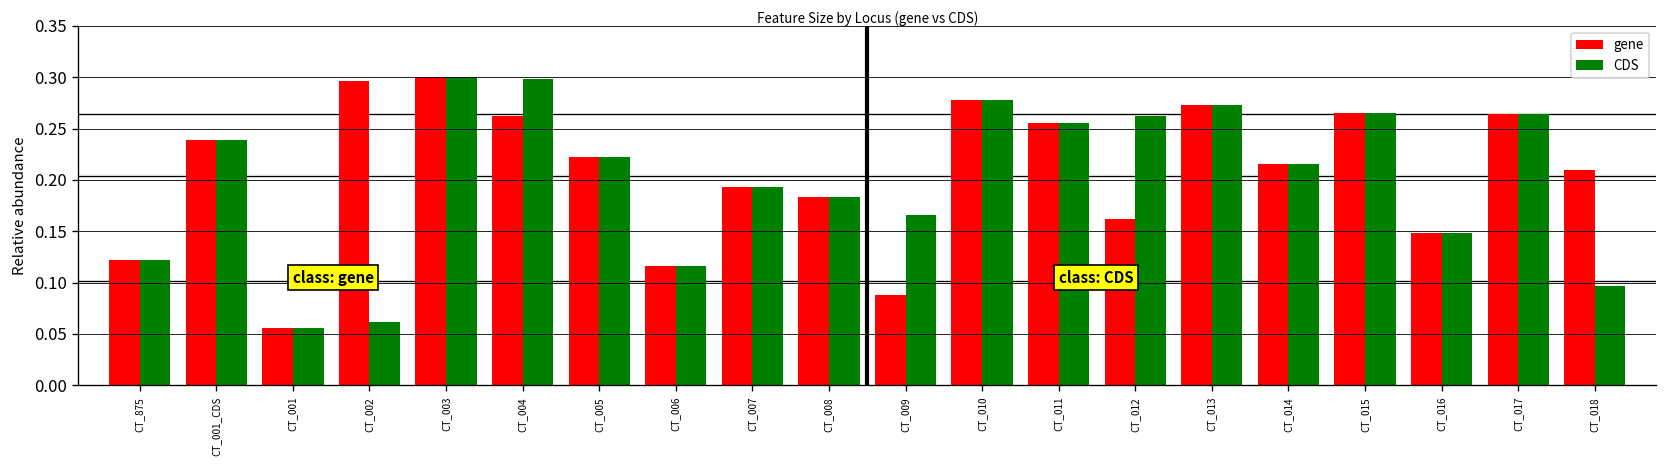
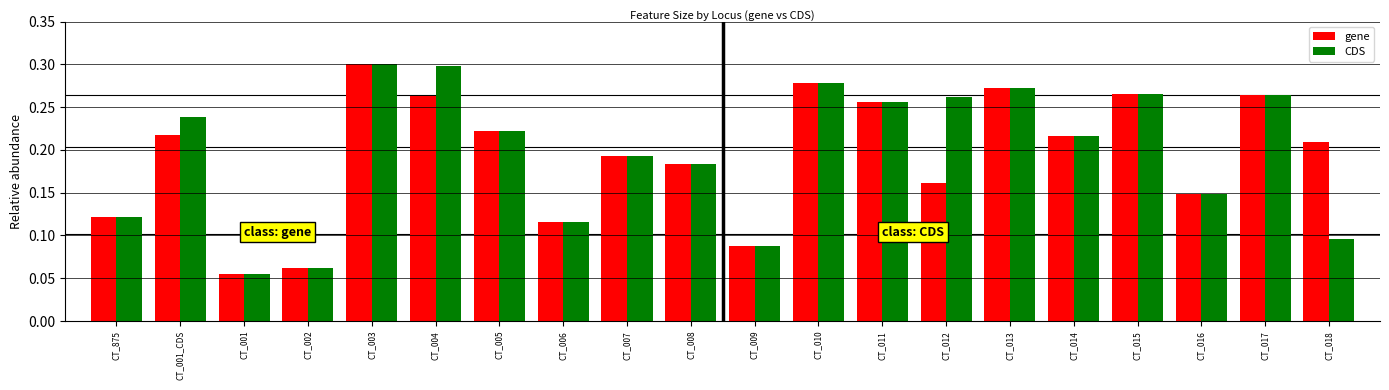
  {
    "gene": {
      "CT_875": 0.12,
-     "CT_001_CDS": 0.24,
+     "CT_001_CDS": 0.22,
      "CT_001": 0.06,
-     "CT_002": 0.30,
+     "CT_002": 0.06,
      "CT_003": 0.30,
      "CT_004": 0.26,
      "CT_005": 0.22,
      "CT_006": 0.12,
      "CT_007": 0.19,
      "CT_008": 0.18,
      "CT_009": 0.09,
      "CT_010": 0.28,
      "CT_011": 0.26,
      "CT_012": 0.16,
      "CT_013": 0.27,
      "CT_014": 0.22,
      "CT_015": 0.27,
      "CT_016": 0.15,
      "CT_017": 0.26,
      "CT_018": 0.21
    },
    "CDS": {
      "CT_875": 0.12,
      "CT_001_CDS": 0.24,
      "CT_001": 0.06,
      "CT_002": 0.06,
      "CT_003": 0.30,
      "CT_004": 0.30,
      "CT_005": 0.22,
      "CT_006": 0.12,
      "CT_007": 0.19,
      "CT_008": 0.18,
-     "CT_009": 0.17,
+     "CT_009": 0.09,
      "CT_010": 0.28,
      "CT_011": 0.26,
      "CT_012": 0.26,
      "CT_013": 0.27,
      "CT_014": 0.22,
      "CT_015": 0.27,
      "CT_016": 0.15,
      "CT_017": 0.26,
      "CT_018": 0.10
    }
  }
